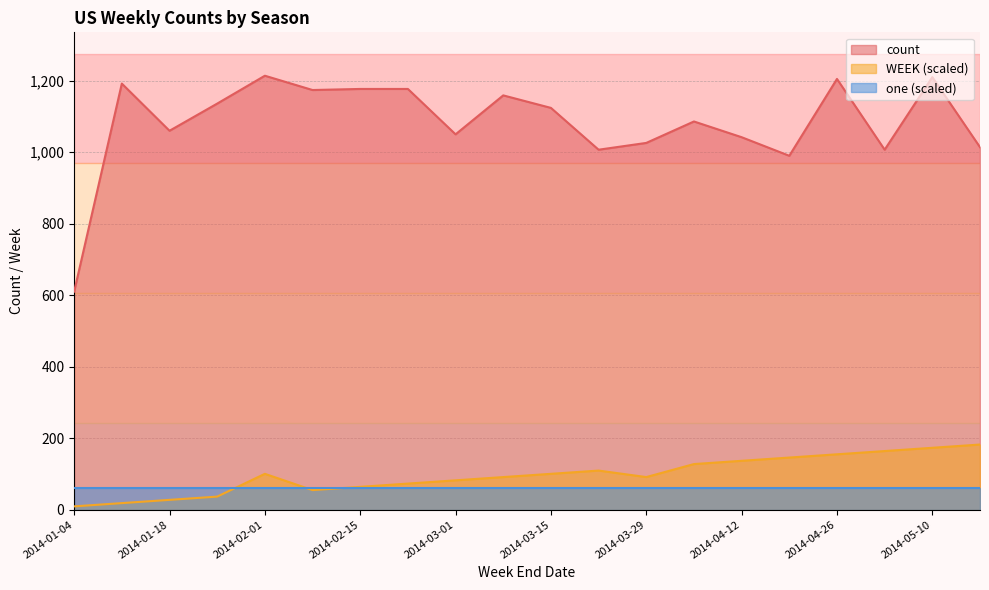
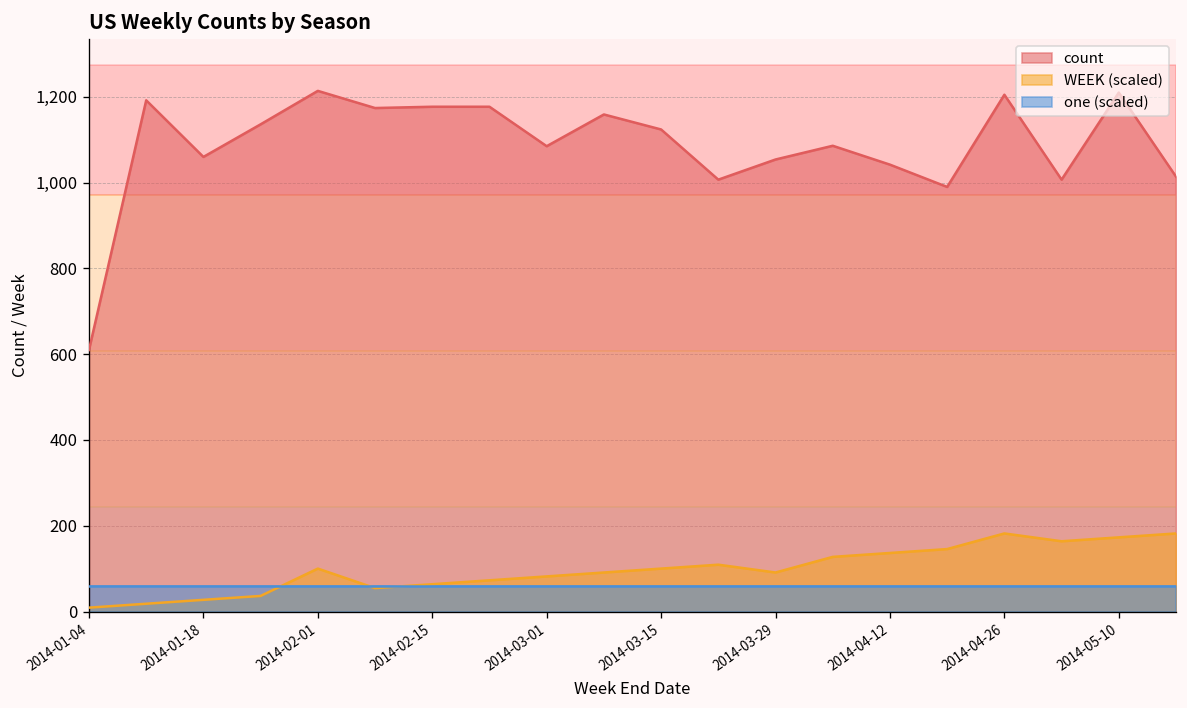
  {
    "count": {
      "2014-01-04": "610",
      "2014-01-18": "1,060",
      "2014-02-01": "1,210",
      "2014-02-15": "1,180",
-     "2014-03-01": "1,050",
+     "2014-03-01": "1,090",
      "2014-03-15": "1,120",
-     "2014-03-29": "1,030",
+     "2014-03-29": "1,050",
      "2014-04-12": "1,040",
      "2014-04-26": "1,210"
    },
    "WEEK (scaled)": {
      "2014-01-04": "10",
      "2014-01-18": "30",
      "2014-02-01": "100",
      "2014-03-01": "80",
      "2014-03-15": "100",
      "2014-03-29": "90",
      "2014-04-12": "140",
-     "2014-04-26": "150",
+     "2014-04-26": "180",
      "2014-05-10": "170"
    },
    "one (scaled)": {
      "2014-01-04": "60",
      "2014-01-18": "60",
      "2014-02-01": "60",
      "2014-03-01": "60",
      "2014-03-15": "60",
      "2014-03-29": "60",
      "2014-04-12": "60",
      "2014-04-26": "60",
      "2014-05-10": "60"
    }
  }
